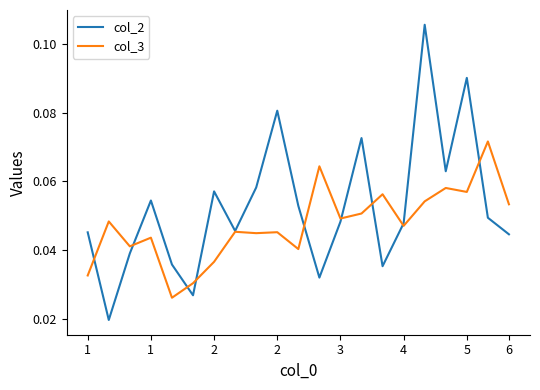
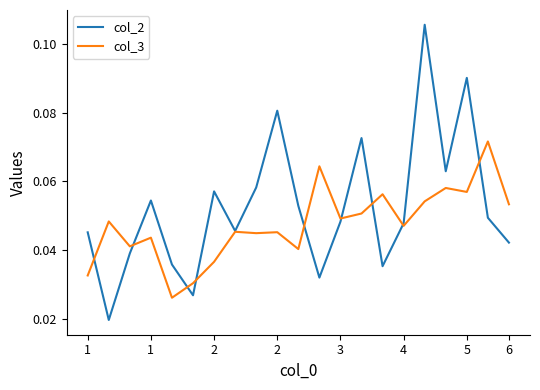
  {
    "col_2": {
      "3": 0.048,
-     "6": 0.045
+     "6": 0.042
    },
    "col_3": {
      "3": 0.049,
      "6": 0.053
    }
  }
